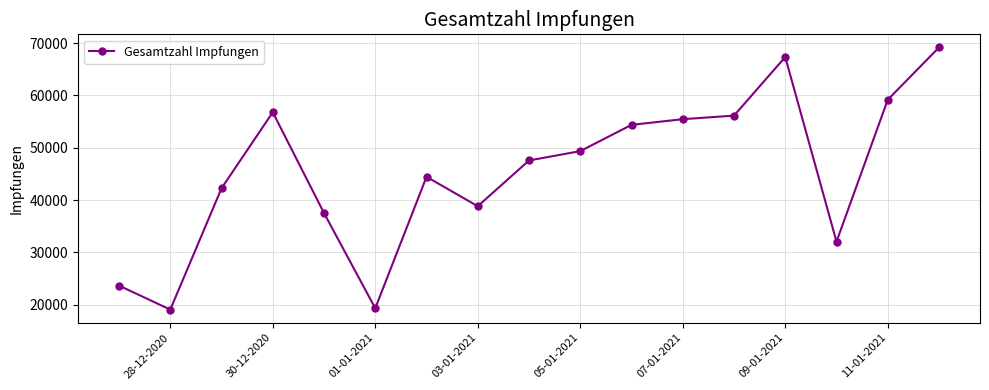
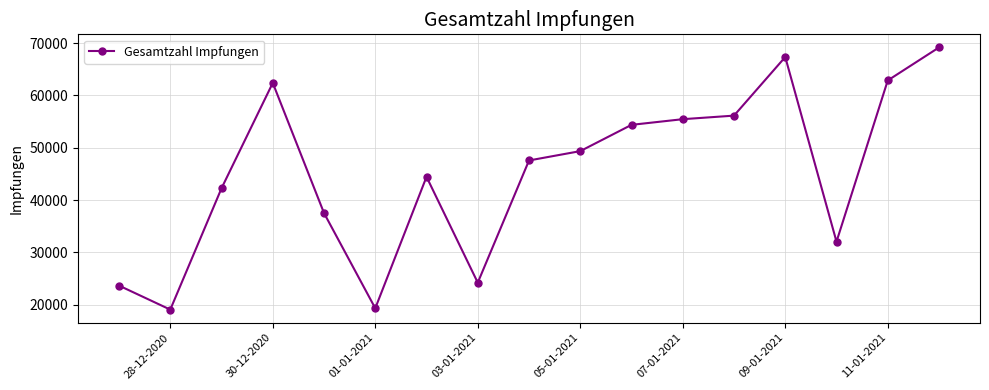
  {
    "28-12-2020": 19000,
-   "30-12-2020": 57000,
+   "30-12-2020": 62000,
    "01-01-2021": 19000,
-   "03-01-2021": 39000,
+   "03-01-2021": 24000,
    "05-01-2021": 49000,
    "07-01-2021": 55000,
    "09-01-2021": 67000,
-   "11-01-2021": 59000
+   "11-01-2021": 63000
  }
